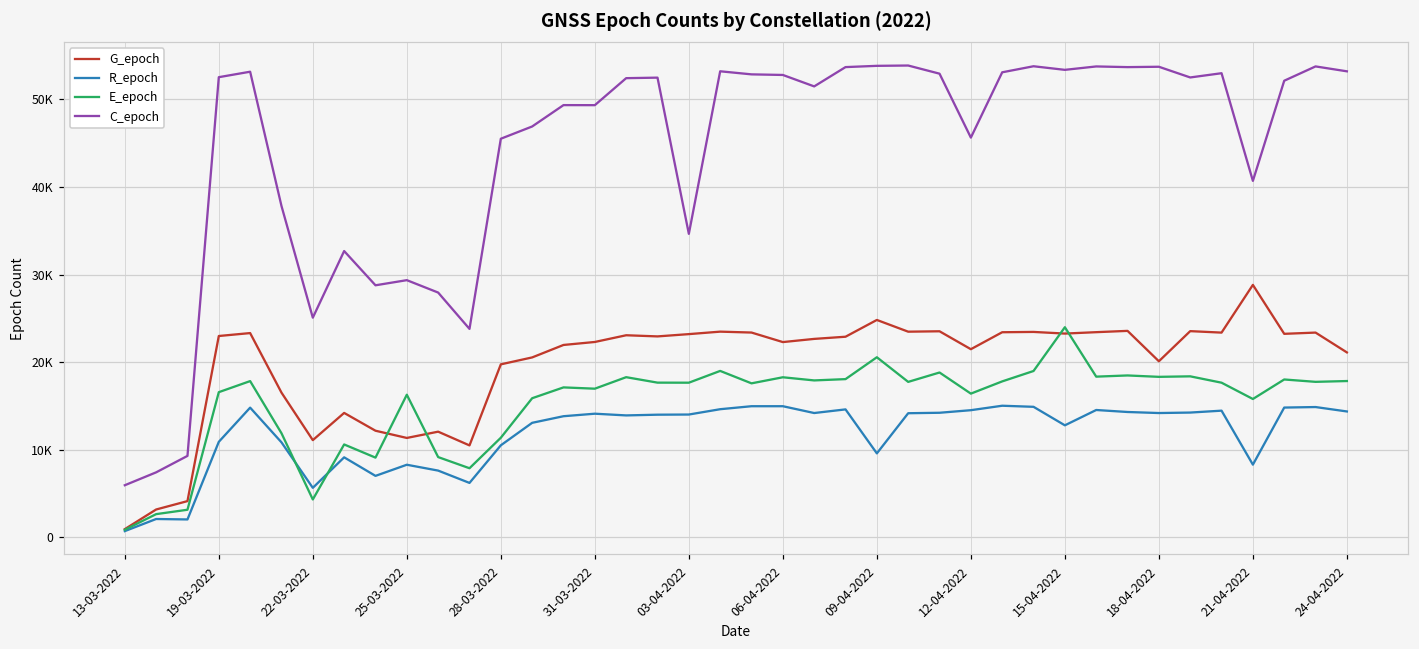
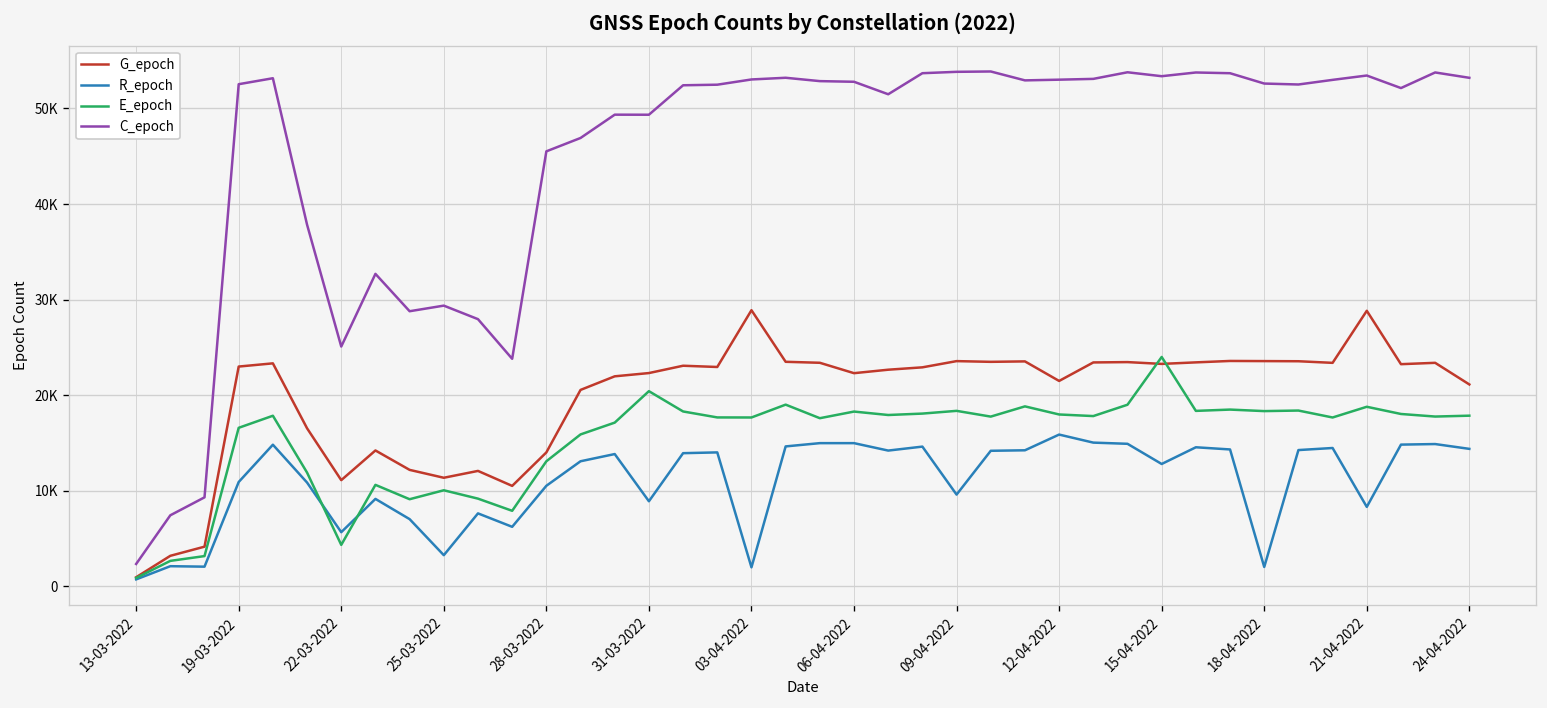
  {
    "G_epoch": {
      "19-03-2022": 23000,
      "22-03-2022": 11000,
      "25-03-2022": 11000,
-     "28-03-2022": 20000,
+     "28-03-2022": 14000,
      "31-03-2022": 22000,
-     "03-04-2022": 23000,
+     "03-04-2022": 29000,
      "06-04-2022": 22000,
-     "09-04-2022": 25000,
+     "09-04-2022": 24000,
      "12-04-2022": 21000,
      "15-04-2022": 23000,
-     "18-04-2022": 20000,
+     "18-04-2022": 24000,
      "21-04-2022": 29000,
      "24-04-2022": 21000
    },
    "R_epoch": {
      "19-03-2022": 11000,
      "22-03-2022": 6000,
-     "25-03-2022": 8000,
+     "25-03-2022": 3000,
      "28-03-2022": 11000,
-     "31-03-2022": 14000,
-     "03-04-2022": 14000,
+     "31-03-2022": 9000,
+     "03-04-2022": 2000,
      "06-04-2022": 15000,
      "09-04-2022": 10000,
-     "12-04-2022": 15000,
+     "12-04-2022": 16000,
      "15-04-2022": 13000,
-     "18-04-2022": 14000,
+     "18-04-2022": 2000,
      "21-04-2022": 8000,
      "24-04-2022": 14000
    },
    "E_epoch": {
      "19-03-2022": 17000,
      "22-03-2022": 4000,
-     "25-03-2022": 16000,
-     "28-03-2022": 11000,
-     "31-03-2022": 17000,
+     "25-03-2022": 10000,
+     "28-03-2022": 13000,
+     "31-03-2022": 20000,
      "03-04-2022": 18000,
      "06-04-2022": 18000,
-     "09-04-2022": 21000,
-     "12-04-2022": 16000,
+     "09-04-2022": 18000,
+     "12-04-2022": 18000,
      "15-04-2022": 24000,
      "18-04-2022": 18000,
-     "21-04-2022": 16000,
+     "21-04-2022": 19000,
      "24-04-2022": 18000
    },
    "C_epoch": {
-     "13-03-2022": 6000,
+     "13-03-2022": 2000,
      "19-03-2022": 53000,
      "22-03-2022": 25000,
      "25-03-2022": 29000,
      "28-03-2022": 46000,
      "31-03-2022": 49000,
-     "03-04-2022": 35000,
+     "03-04-2022": 53000,
      "06-04-2022": 53000,
      "09-04-2022": 54000,
-     "12-04-2022": 46000,
+     "12-04-2022": 53000,
      "15-04-2022": 53000,
-     "18-04-2022": 54000,
-     "21-04-2022": 41000,
+     "18-04-2022": 53000,
+     "21-04-2022": 53000,
      "24-04-2022": 53000
    }
  }
